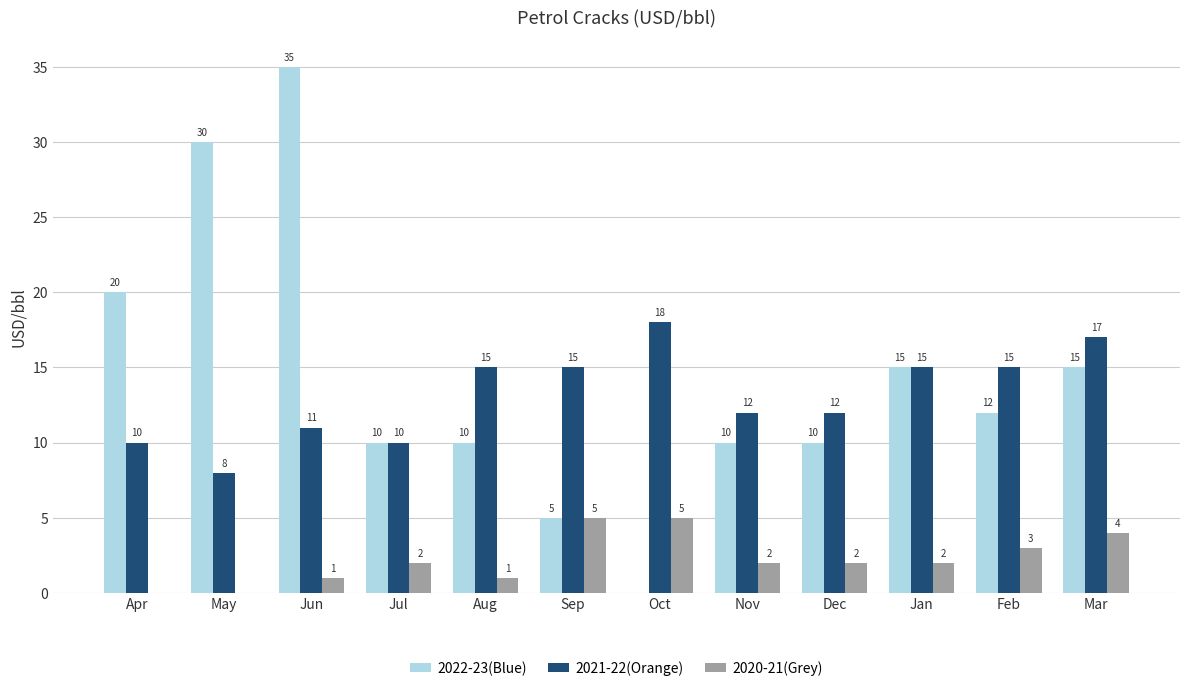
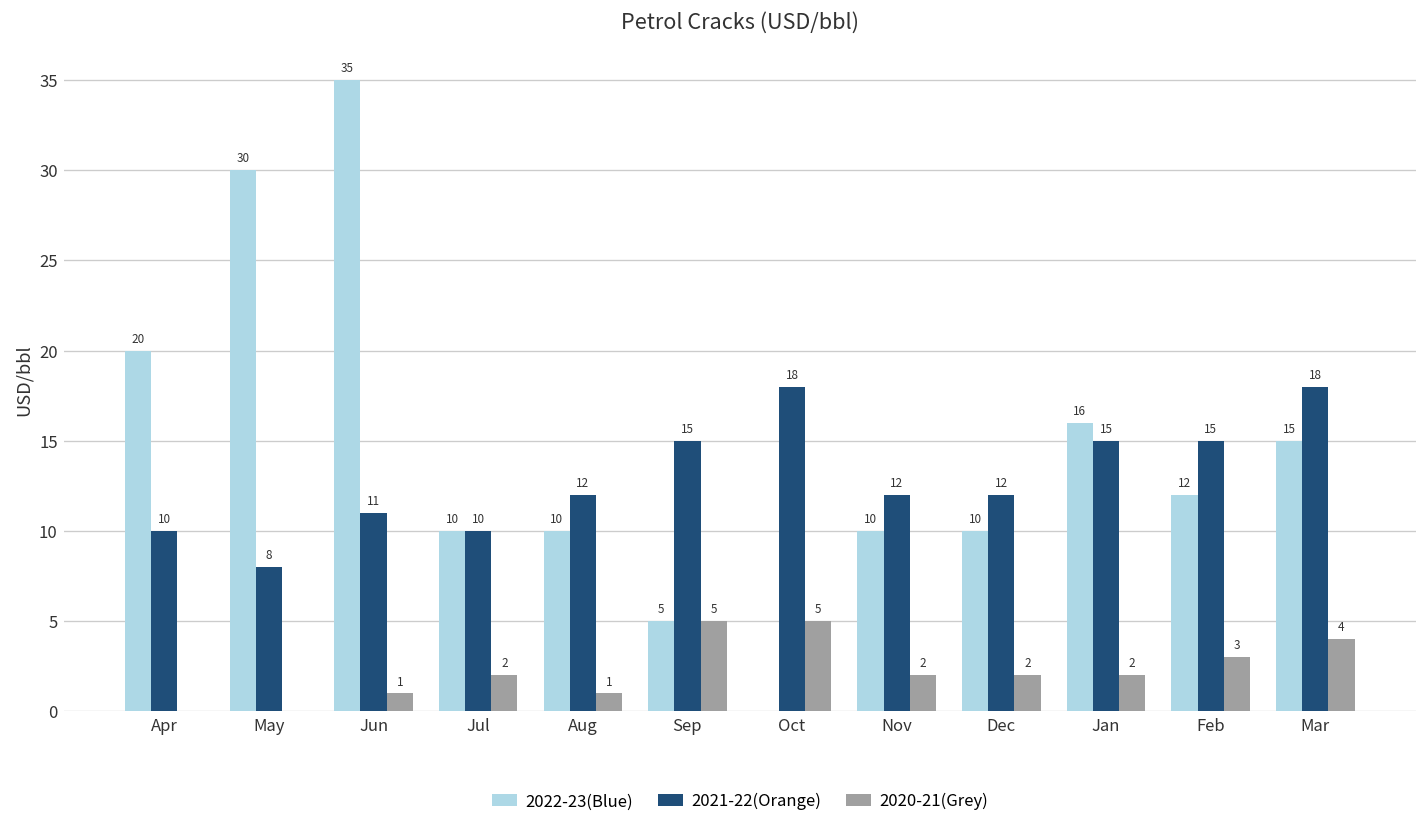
  {
    "2022-23(Blue)": {
      "Apr": 20,
      "May": 30,
      "Jun": 35,
      "Jul": 10,
      "Aug": 10,
      "Sep": 5,
      "Nov": 10,
      "Dec": 10,
-     "Jan": 15,
+     "Jan": 16,
      "Feb": 12,
      "Mar": 15
    },
    "2021-22(Orange)": {
      "Apr": 10,
      "May": 8,
      "Jun": 11,
      "Jul": 10,
-     "Aug": 15,
+     "Aug": 12,
      "Sep": 15,
      "Oct": 18,
      "Nov": 12,
      "Dec": 12,
      "Jan": 15,
      "Feb": 15,
-     "Mar": 17
+     "Mar": 18
    },
    "2020-21(Grey)": {
      "Jun": 1,
      "Jul": 2,
      "Aug": 1,
      "Sep": 5,
      "Oct": 5,
      "Nov": 2,
      "Dec": 2,
      "Jan": 2,
      "Feb": 3,
      "Mar": 4
    }
  }
